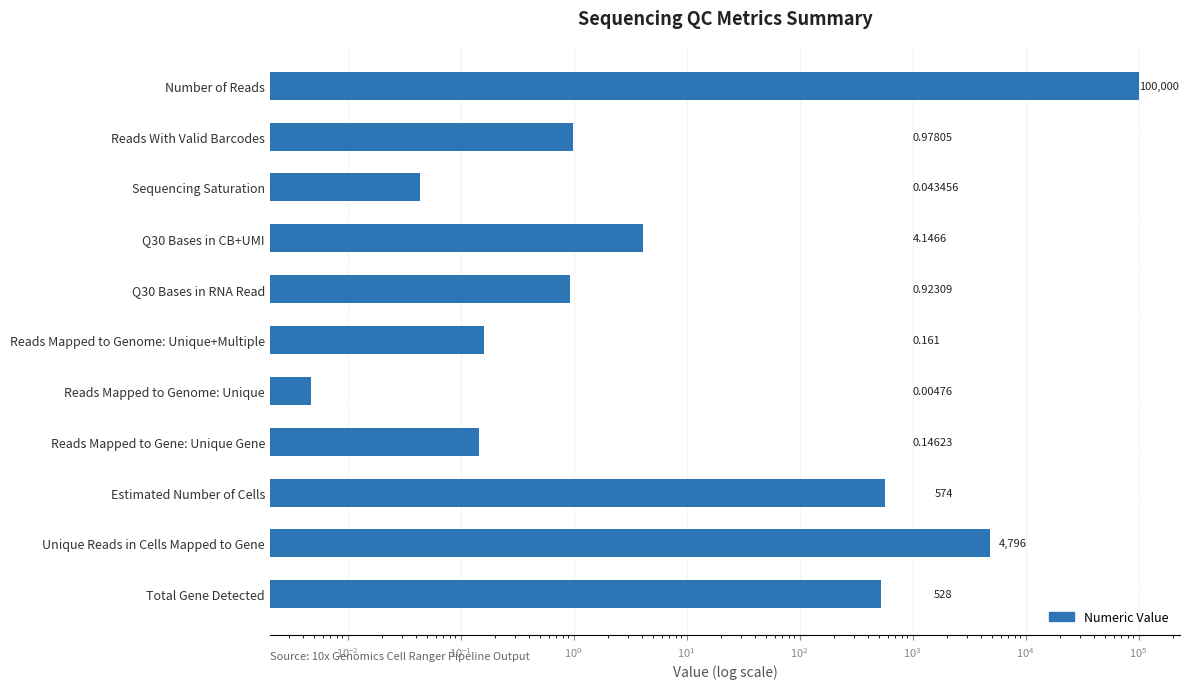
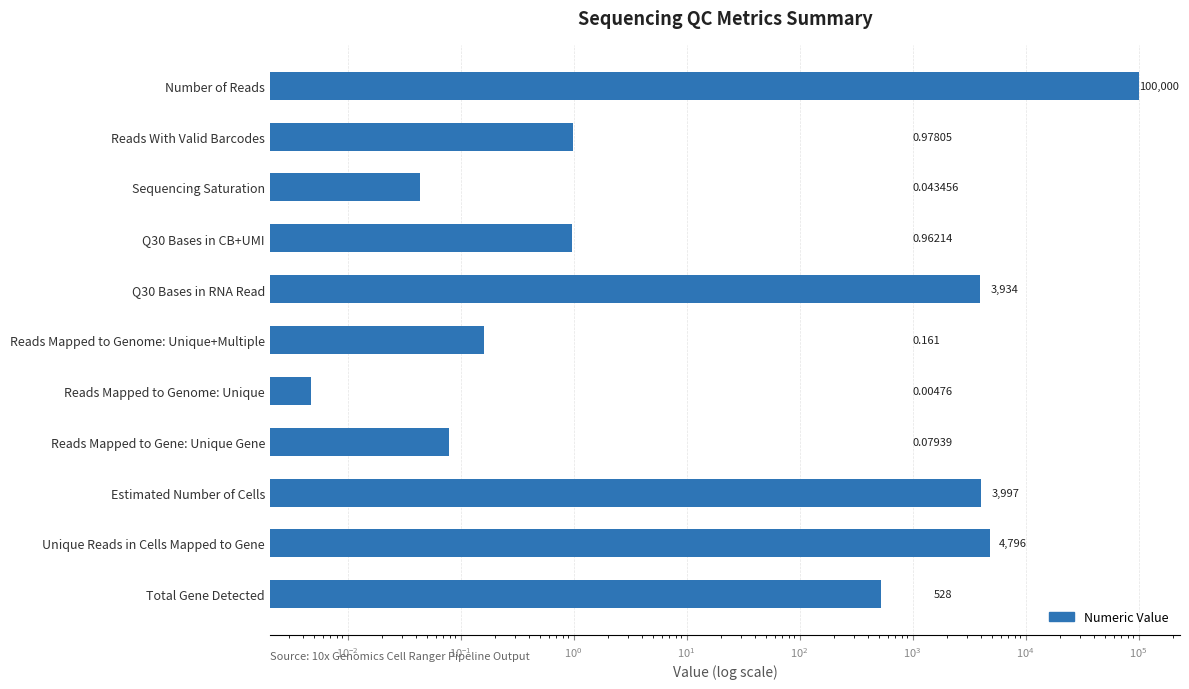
  {
    "Number of Reads": "100,000",
-   "Q30 Bases in CB+UMI": "4.1466",
-   "Q30 Bases in RNA Read": "0.92309",
-   "Reads Mapped to Gene: Unique Gene": "0.14623",
-   "Estimated Number of Cells": "574",
+   "Q30 Bases in CB+UMI": "0.96214",
+   "Q30 Bases in RNA Read": "3,934",
+   "Reads Mapped to Gene: Unique Gene": "0.07939",
+   "Estimated Number of Cells": "3,997",
    "Unique Reads in Cells Mapped to Gene": "4,796"
  }
